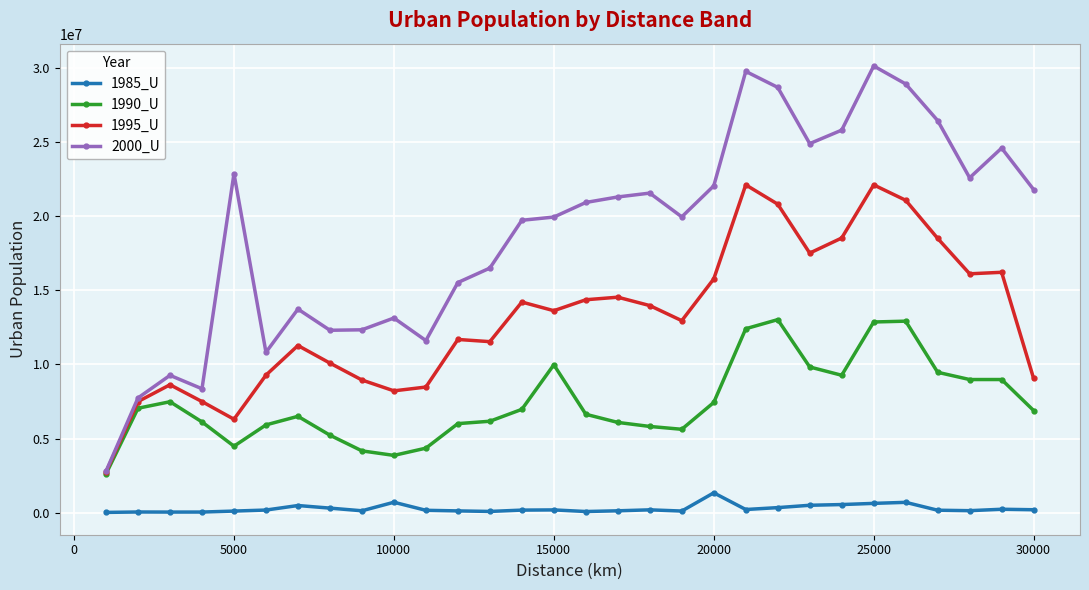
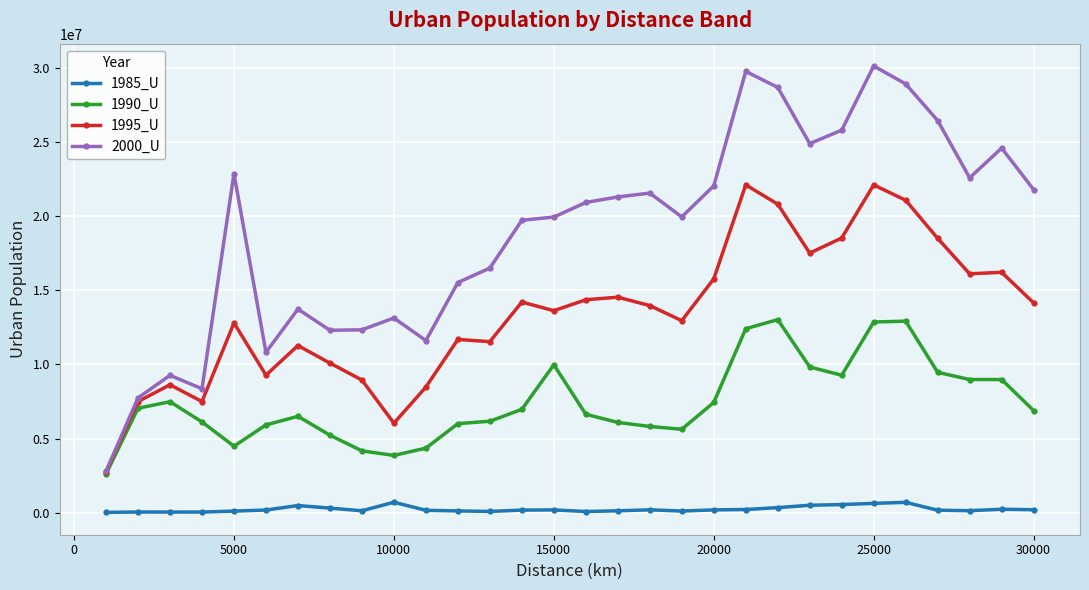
  {
    "1985_U": {
      "5000": 100000,
      "10000": 700000,
      "15000": 200000,
-     "20000": 1300000,
+     "20000": 200000,
      "25000": 600000,
      "30000": 200000
    },
    "1990_U": {
      "5000": 4500000,
      "10000": 3900000,
      "15000": 10000000,
      "20000": 7400000,
      "25000": 12900000,
      "30000": 6900000
    },
    "1995_U": {
-     "5000": 6300000,
-     "10000": 8200000,
+     "5000": 12800000,
+     "10000": 6000000,
      "15000": 13600000,
      "20000": 15800000,
      "25000": 22100000,
-     "30000": 9000000
+     "30000": 14100000
    },
    "2000_U": {
      "5000": 22900000,
      "10000": 13100000,
      "15000": 19900000,
      "20000": 22000000,
      "25000": 30100000,
      "30000": 21800000
    }
  }
